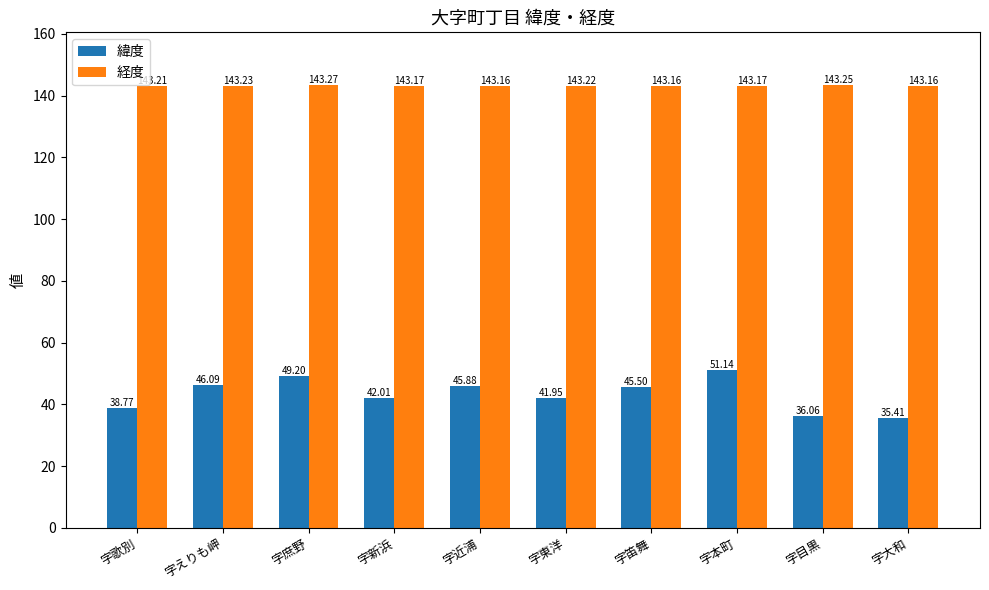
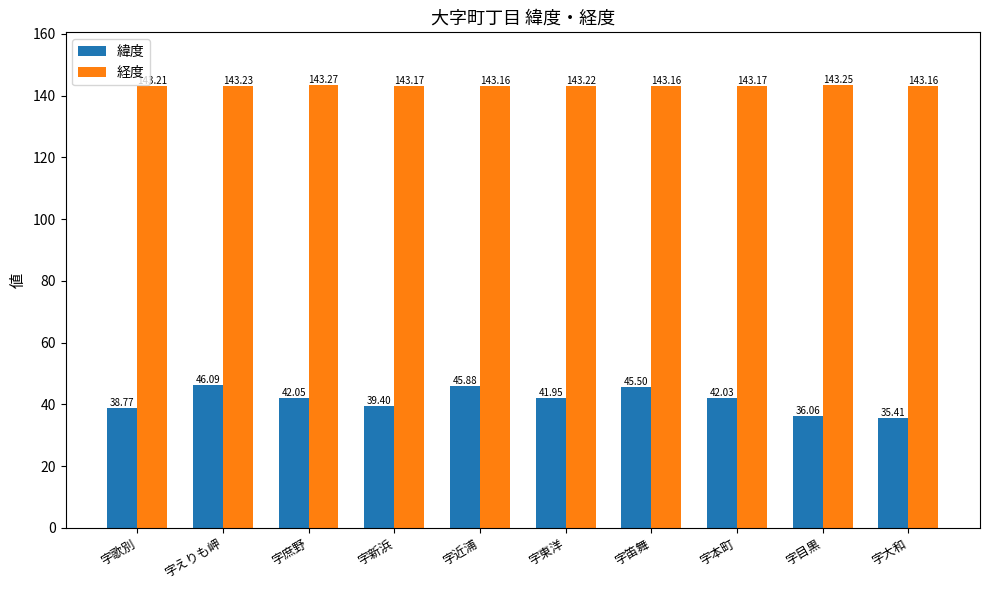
  {
    "緯度": {
      "字歌別": 38.77,
      "字えりも岬": 46.09,
-     "字庶野": 49.20,
-     "字新浜": 42.01,
+     "字庶野": 42.05,
+     "字新浜": 39.40,
      "字近浦": 45.88,
      "字東洋": 41.95,
      "字笛舞": 45.50,
-     "字本町": 51.14,
+     "字本町": 42.03,
      "字目黒": 36.06,
      "字大和": 35.41
    },
    "経度": {
      "字えりも岬": 143.23,
      "字庶野": 143.27,
      "字新浜": 143.17,
      "字近浦": 143.16,
      "字東洋": 143.22,
      "字笛舞": 143.16,
      "字本町": 143.17,
      "字目黒": 143.25,
      "字大和": 143.16
    }
  }
